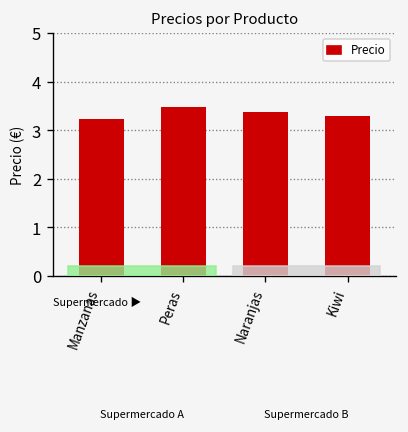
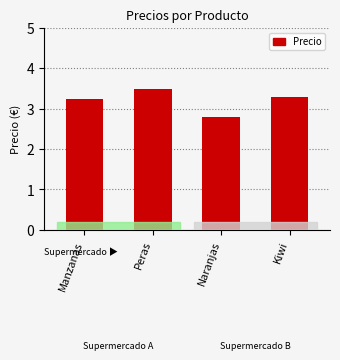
  {
    "Manzanas": 3.2,
    "Peras": 3.5,
-   "Naranjas": 3.4,
+   "Naranjas": 2.8,
    "Kiwi": 3.3
  }
